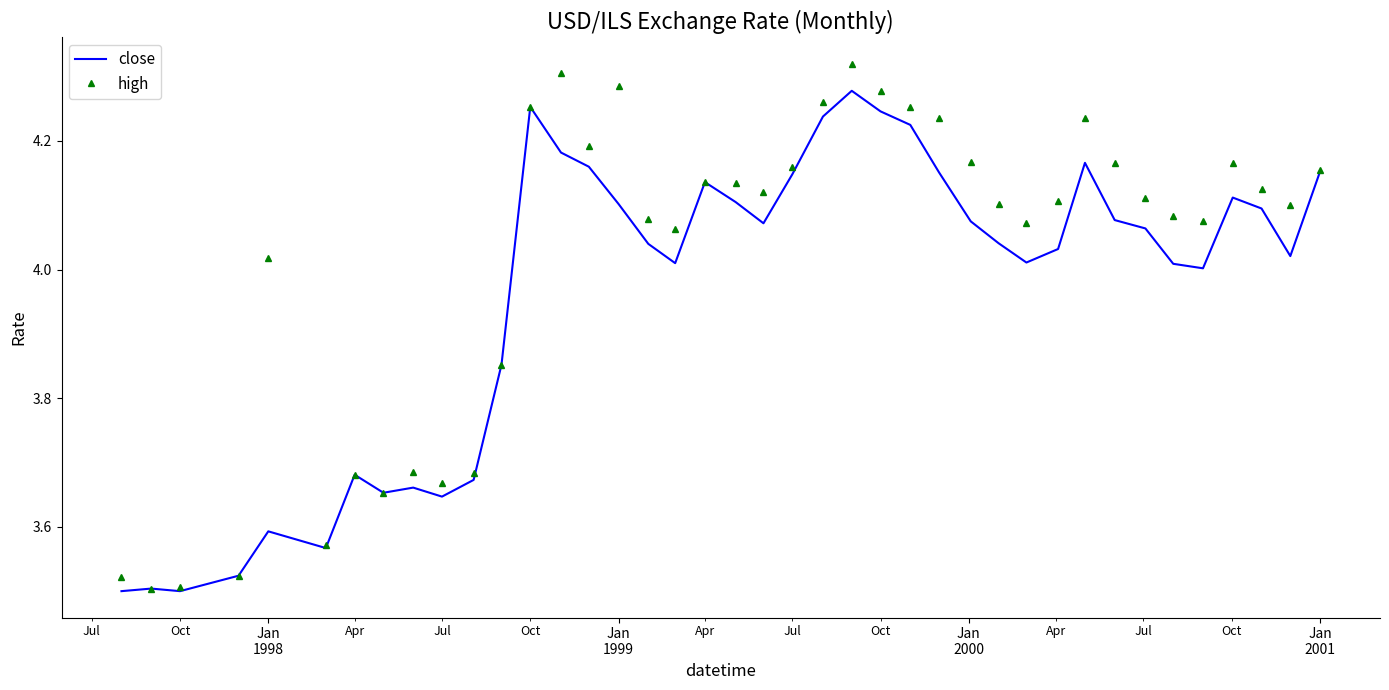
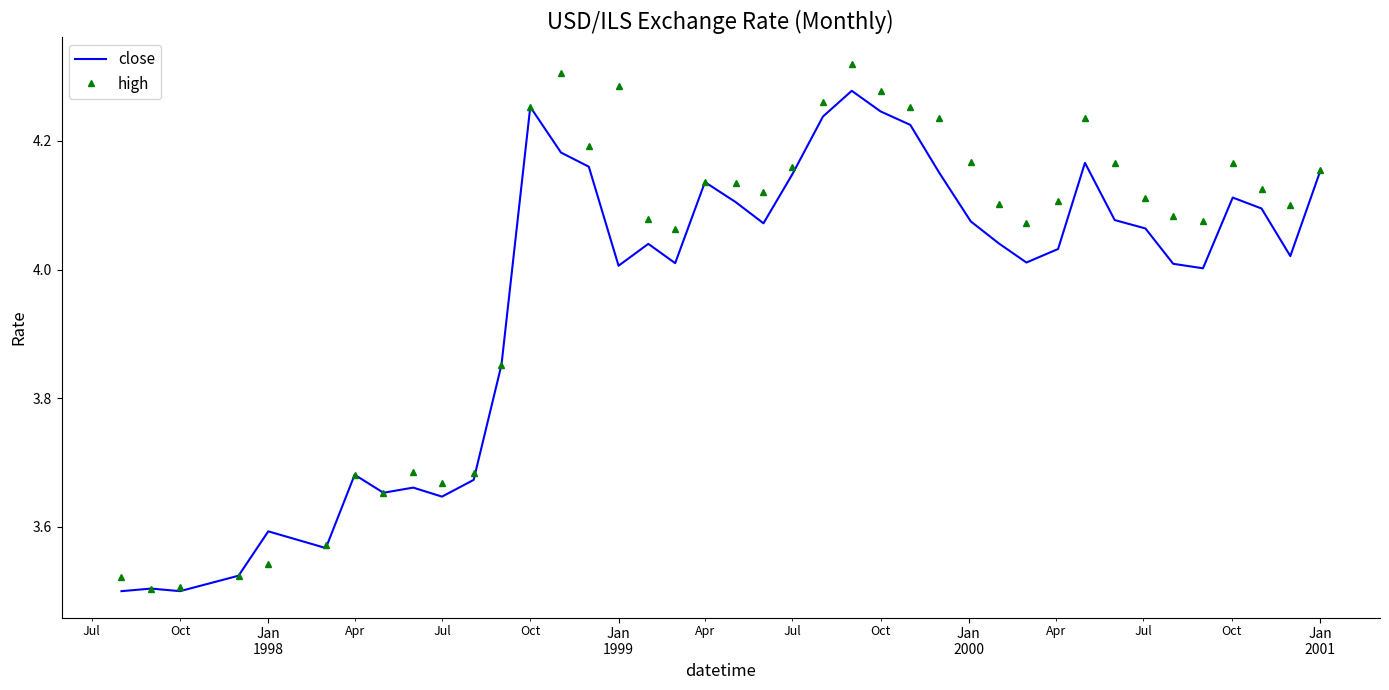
  {
    "close": {
      "Jan 1998": 3.59,
-     "Jan 1999": 4.10
+     "Jan 1999": 4.01
    },
    "high": {
-     "Jan 1998": 4.02,
+     "Jan 1998": 3.54,
      "Jan 1999": 4.29
    }
  }
